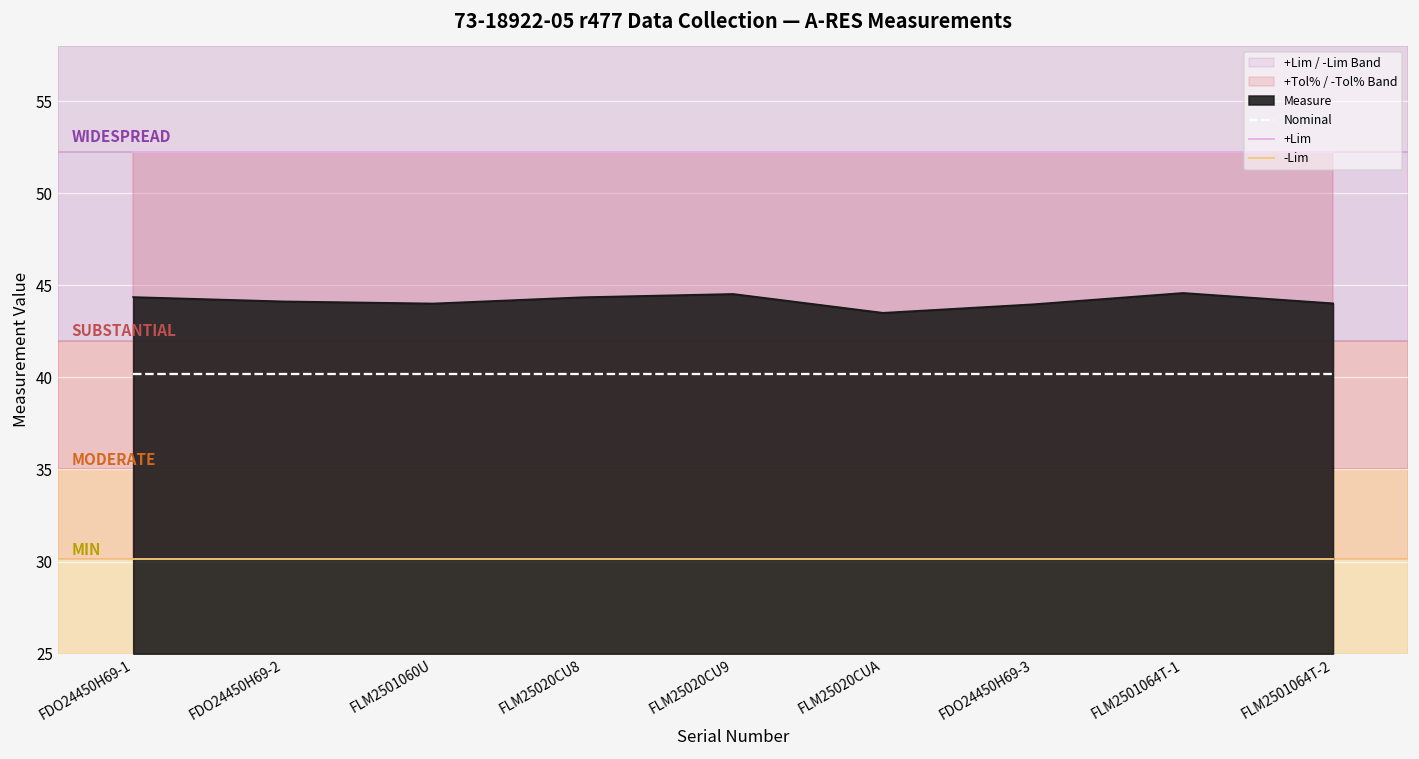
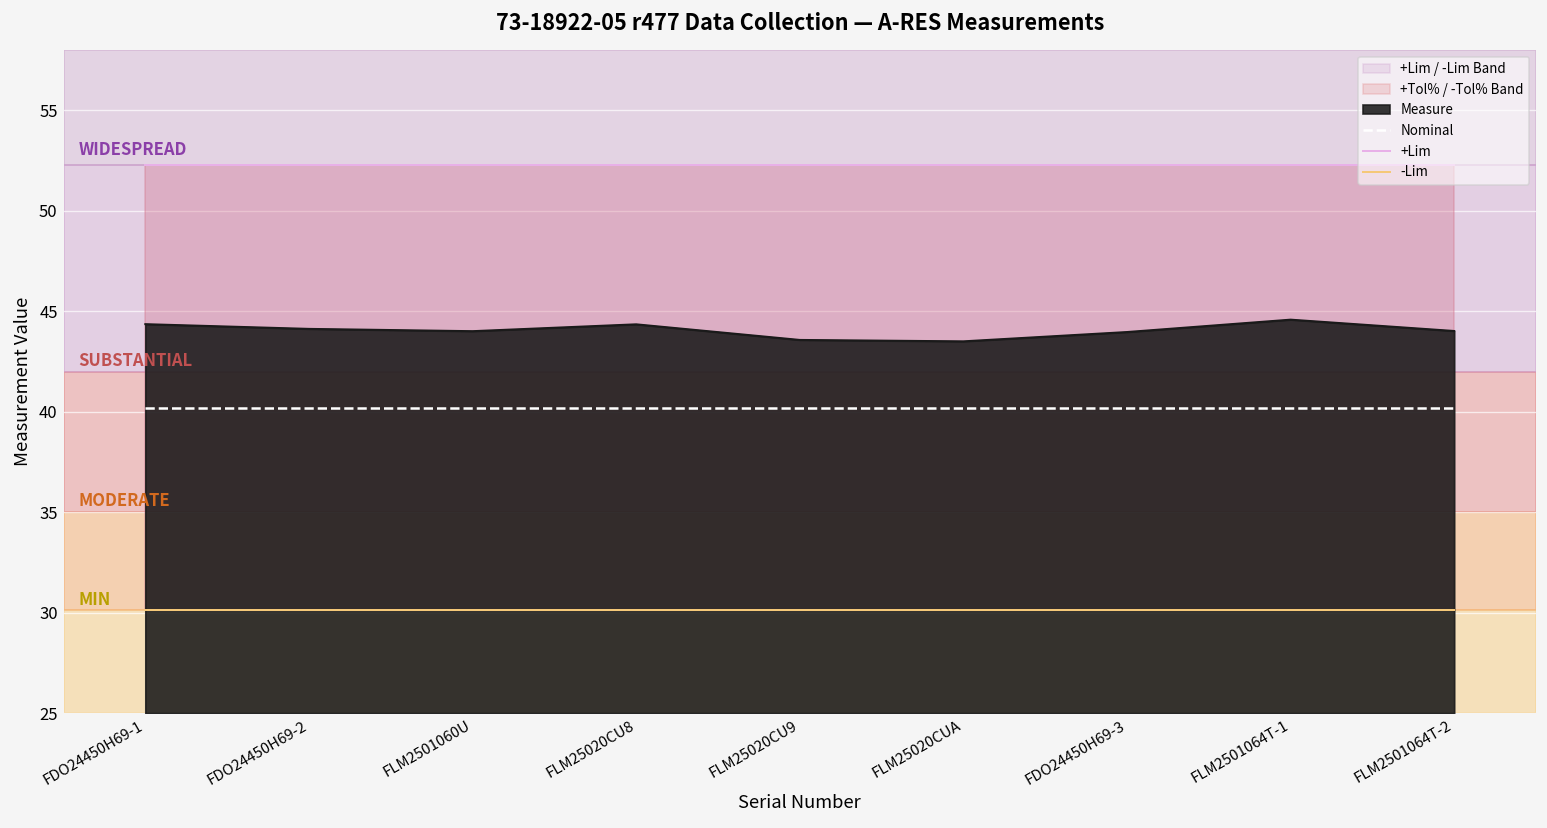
  {
    "Measure": {
      "FDO24450H69-1": 44.4,
      "FDO24450H69-2": 44.1,
      "FLM2501060U": 44.0,
      "FLM25020CU8": 44.3,
-     "FLM25020CU9": 44.5,
+     "FLM25020CU9": 43.6,
      "FLM25020CUA": 43.5,
      "FDO24450H69-3": 44.0,
      "FLM2501064T-1": 44.6,
      "FLM2501064T-2": 44.0
    },
    "Nominal": {
      "FDO24450H69-1": 40.2,
      "FDO24450H69-2": 40.2,
      "FLM2501060U": 40.2,
      "FLM25020CU8": 40.2,
      "FLM25020CU9": 40.2,
      "FLM25020CUA": 40.2,
      "FDO24450H69-3": 40.2,
      "FLM2501064T-1": 40.2,
      "FLM2501064T-2": 40.2
    },
    "+Tol% / -Tol% Band": {
      "FDO24450H69-1": 52.3,
      "FDO24450H69-2": 52.3,
      "FLM2501060U": 52.3,
      "FLM25020CU8": 52.3,
      "FLM25020CU9": 52.3,
      "FLM25020CUA": 52.3,
      "FDO24450H69-3": 52.3,
      "FLM2501064T-1": 52.3
    },
    "-Lim": {
      "FDO24450H69-1": 30.2,
      "FDO24450H69-2": 30.2,
      "FLM2501060U": 30.2,
      "FLM25020CU8": 30.2,
      "FLM25020CU9": 30.2,
      "FLM25020CUA": 30.2,
      "FDO24450H69-3": 30.2,
      "FLM2501064T-1": 30.2,
      "FLM2501064T-2": 30.2
    }
  }
